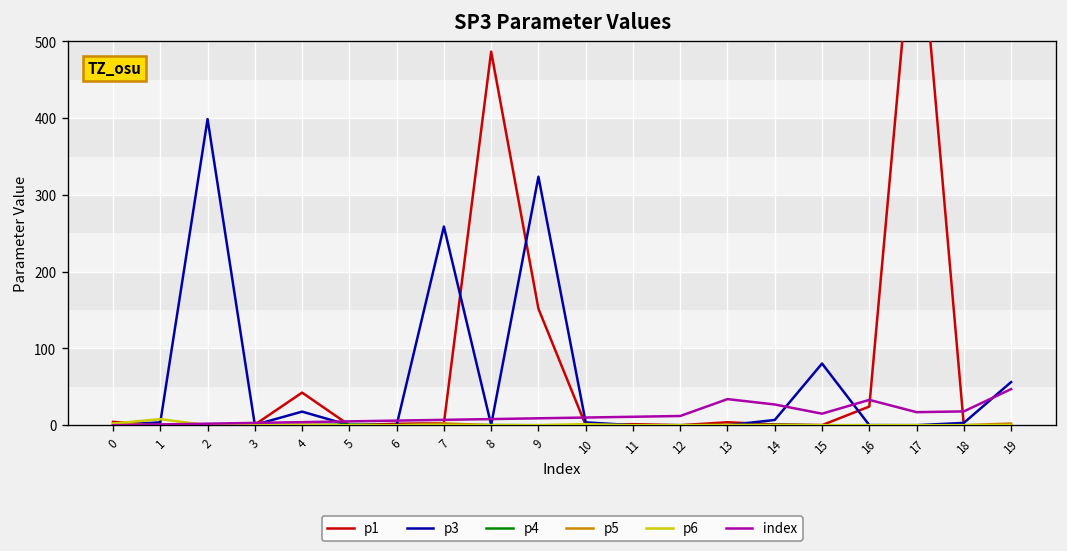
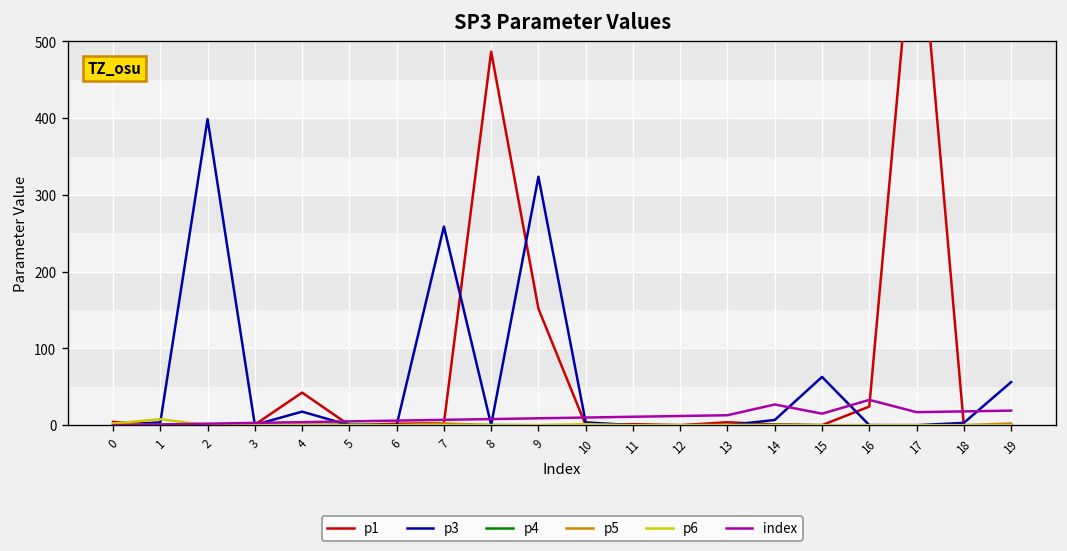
  {
    "p1": {
      "4": 40,
      "8": 490,
      "9": 150,
      "16": 20
    },
    "p3": {
      "2": 400,
      "4": 20,
      "7": 260,
      "9": 320,
      "14": 10,
-     "15": 80,
+     "15": 60,
      "19": 60
    },
    "p6": {
      "1": 10
    },
    "index": {
      "5": 10,
      "6": 10,
      "7": 10,
      "8": 10,
      "9": 10,
      "10": 10,
      "11": 10,
      "12": 10,
-     "13": 30,
+     "13": 10,
      "14": 30,
      "15": 20,
      "16": 30,
      "17": 20,
      "18": 20,
-     "19": 50
+     "19": 20
    }
  }
